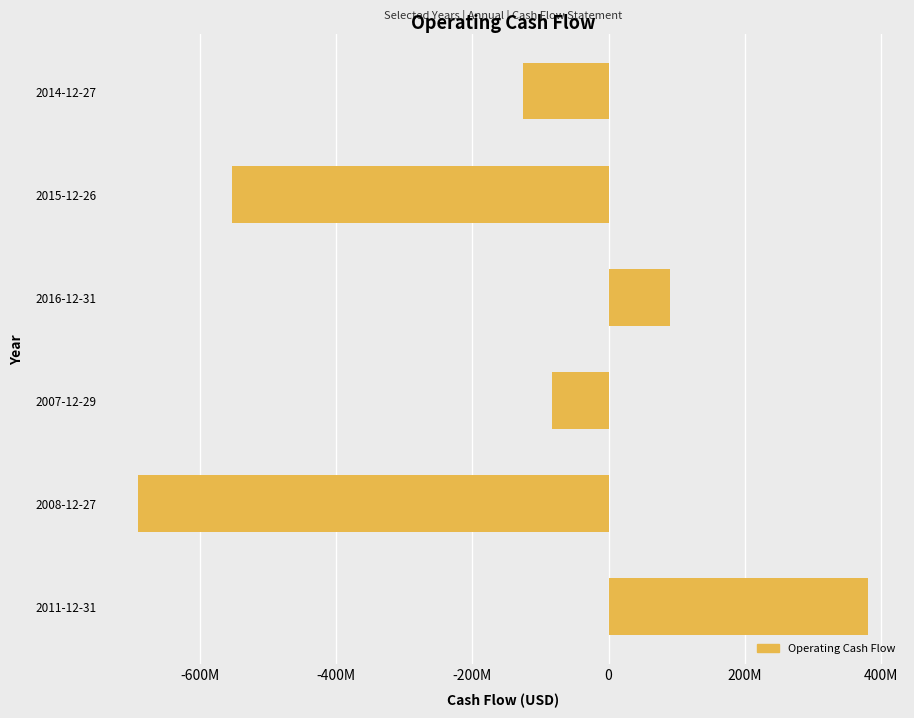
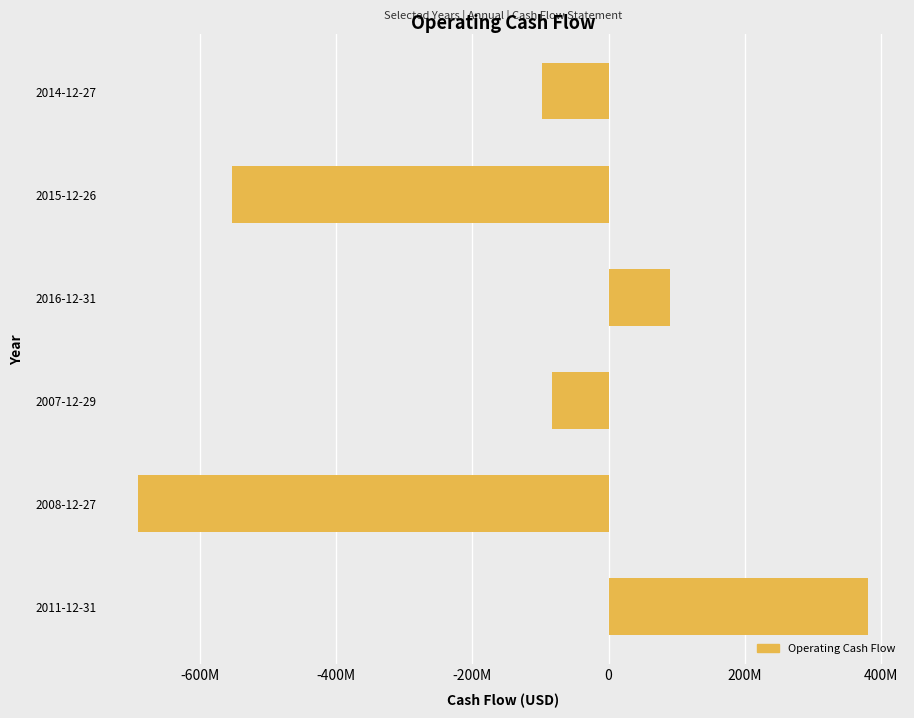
  {
-   "2014-12-27": -130000000,
+   "2014-12-27": -100000000,
    "2015-12-26": -550000000,
    "2016-12-31": 90000000,
    "2007-12-29": -80000000,
    "2008-12-27": -690000000,
    "2011-12-31": 380000000
  }
